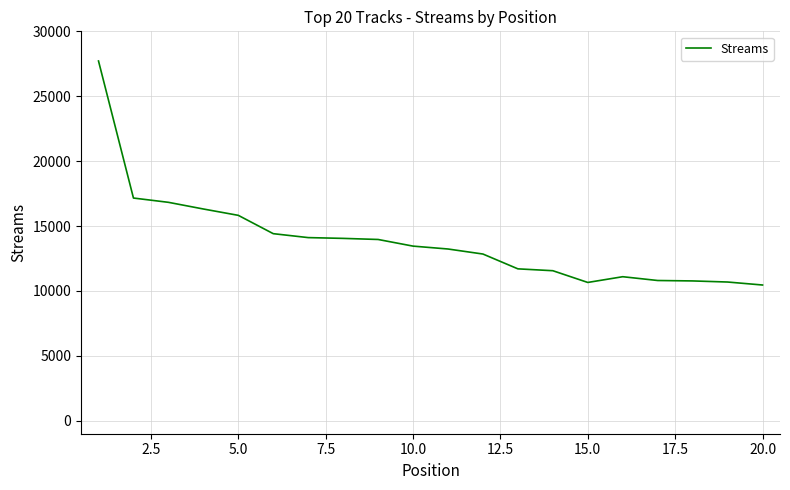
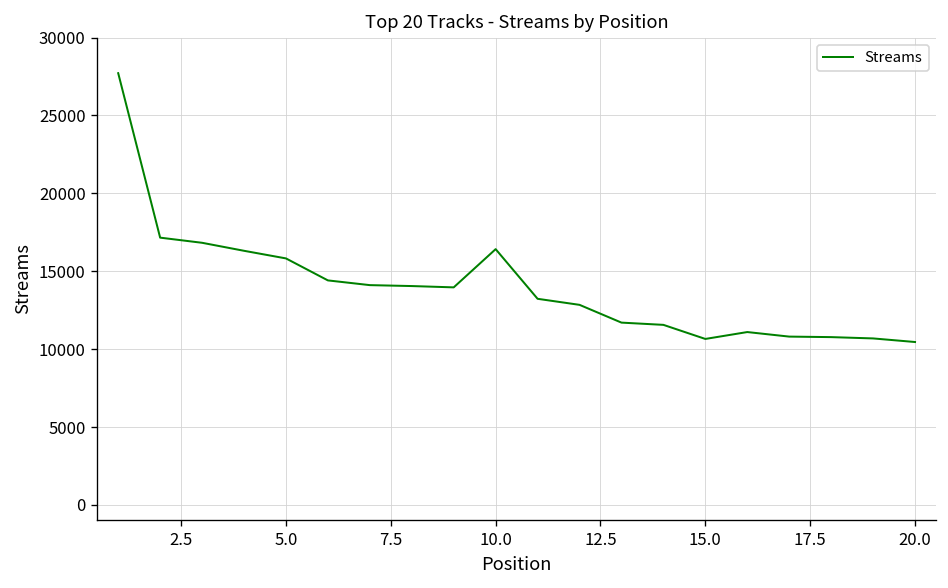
  {
    "5.0": 15800,
-   "10.0": 13500,
+   "10.0": 16400,
    "15.0": 10700,
    "20.0": 10500
  }
